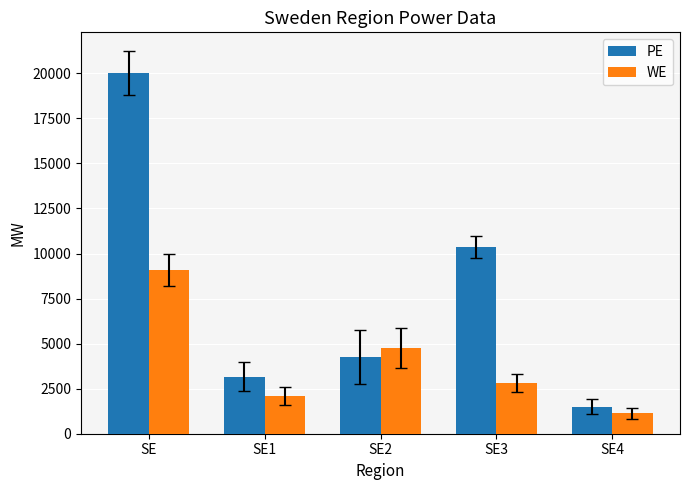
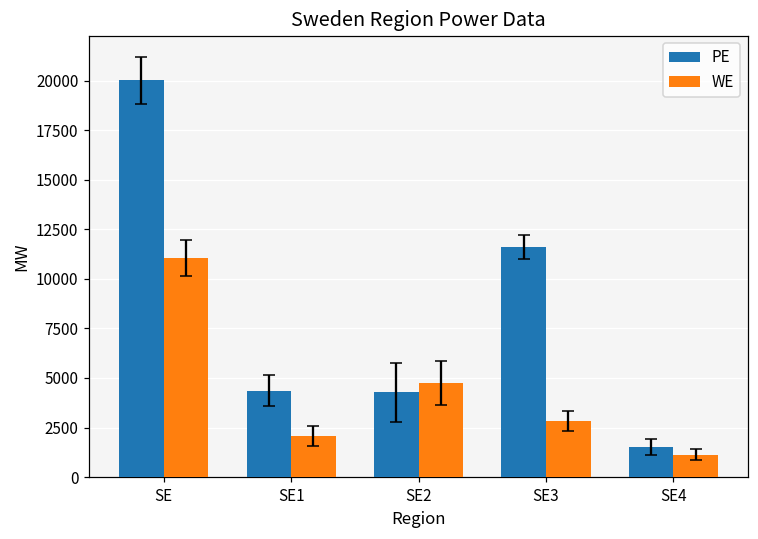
  {
    "PE": {
      "SE": 20000,
-     "SE1": 3200,
+     "SE1": 4400,
      "SE2": 4300,
-     "SE3": 10300,
+     "SE3": 11600,
      "SE4": 1500
    },
    "WE": {
-     "SE": 9100,
+     "SE": 11100,
      "SE1": 2100,
      "SE2": 4700,
      "SE3": 2800,
      "SE4": 1100
    }
  }
